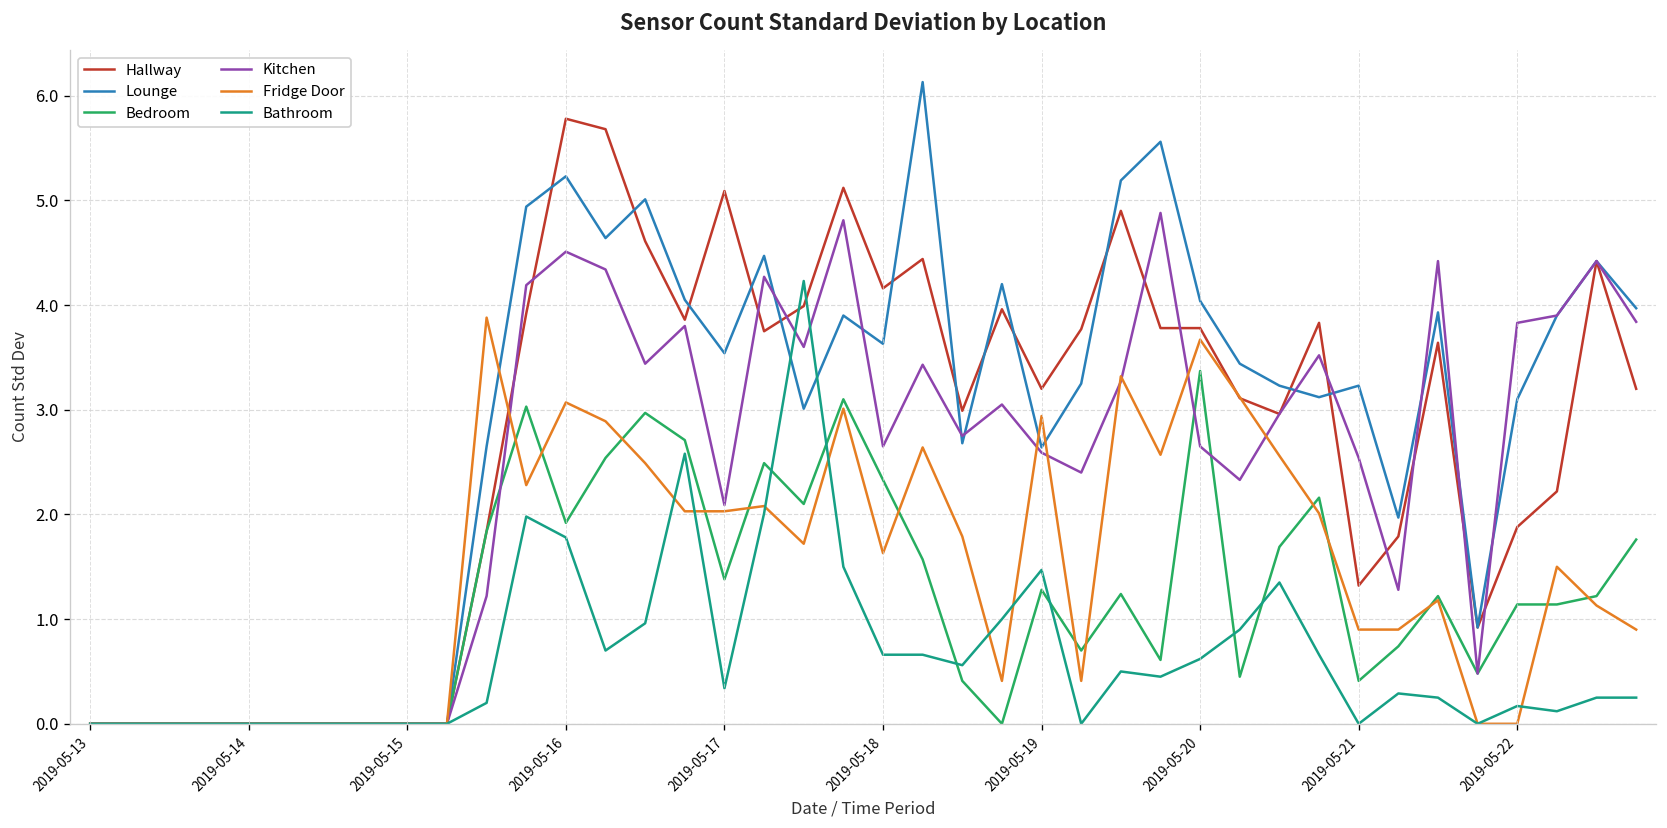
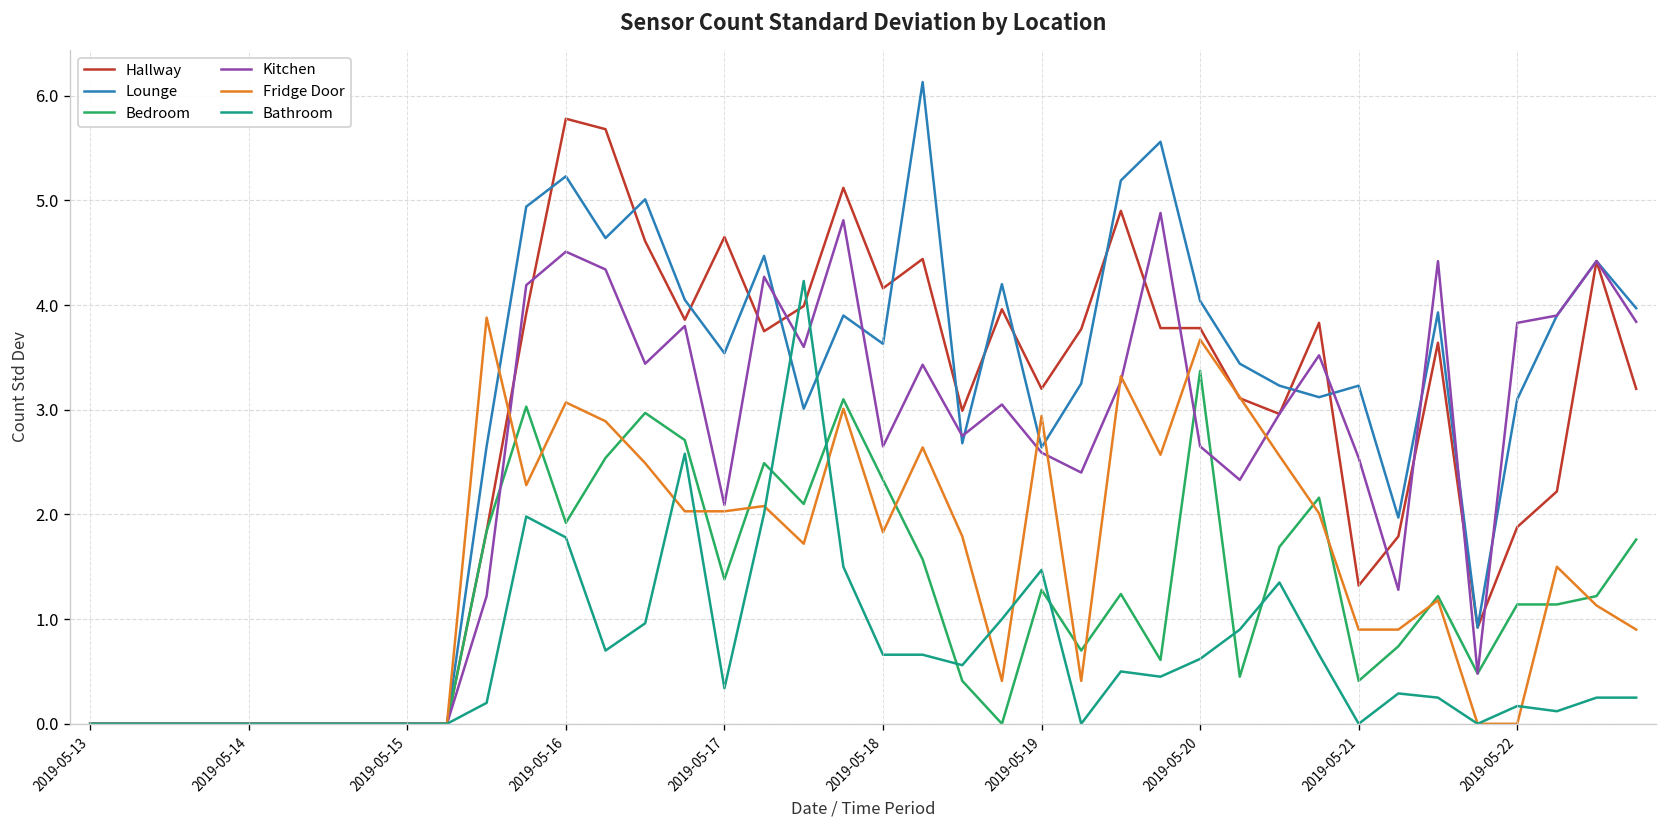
  {
    "Hallway": {
      "2019-05-16": 5.8,
-     "2019-05-17": 5.1,
+     "2019-05-17": 4.7,
      "2019-05-18": 4.2,
      "2019-05-19": 3.2,
      "2019-05-20": 3.8,
      "2019-05-21": 1.3,
      "2019-05-22": 1.9
    },
    "Lounge": {
      "2019-05-16": 5.2,
      "2019-05-17": 3.5,
      "2019-05-18": 3.6,
      "2019-05-19": 2.6,
      "2019-05-20": 4.0,
      "2019-05-21": 3.2,
      "2019-05-22": 3.1
    },
    "Kitchen": {
      "2019-05-16": 4.5,
      "2019-05-17": 2.1,
      "2019-05-18": 2.7,
      "2019-05-19": 2.6,
      "2019-05-20": 2.7,
      "2019-05-21": 2.5,
      "2019-05-22": 3.8
    },
    "Fridge Door": {
      "2019-05-16": 3.1,
      "2019-05-17": 2.0,
-     "2019-05-18": 1.6,
+     "2019-05-18": 1.8,
      "2019-05-19": 2.9,
      "2019-05-20": 3.7,
      "2019-05-21": 0.9,
      "2019-05-22": 0.0
    }
  }
